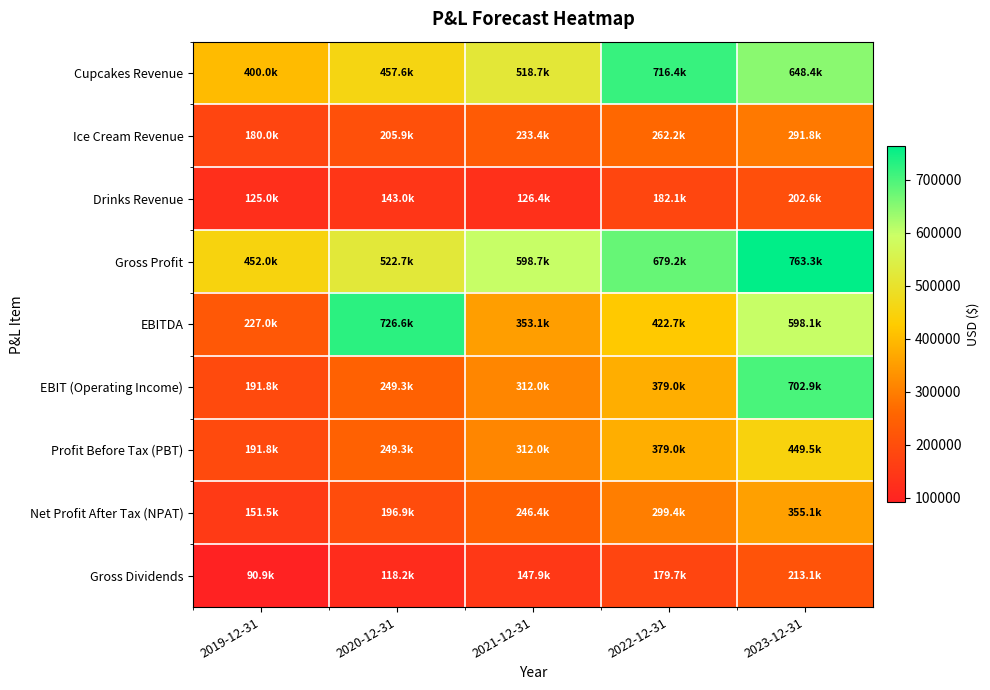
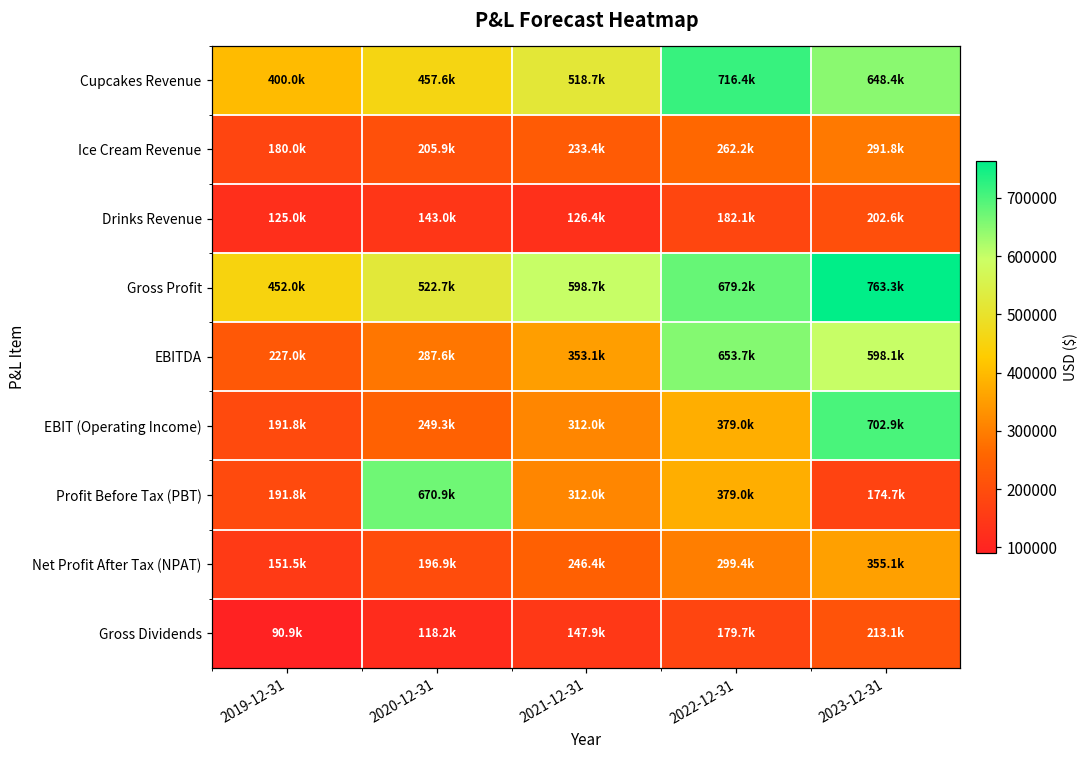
  {
    "Cupcakes Revenue": {
      "2019-12-31": "400.0k",
      "2020-12-31": "457.6k",
      "2021-12-31": "518.7k",
      "2022-12-31": "716.4k",
      "2023-12-31": "648.4k"
    },
    "Ice Cream Revenue": {
      "2019-12-31": "180.0k",
      "2020-12-31": "205.9k",
      "2021-12-31": "233.4k",
      "2022-12-31": "262.2k",
      "2023-12-31": "291.8k"
    },
    "Drinks Revenue": {
      "2019-12-31": "125.0k",
      "2020-12-31": "143.0k",
      "2021-12-31": "126.4k",
      "2022-12-31": "182.1k",
      "2023-12-31": "202.6k"
    },
    "Gross Profit": {
      "2019-12-31": "452.0k",
      "2020-12-31": "522.7k",
      "2021-12-31": "598.7k",
      "2022-12-31": "679.2k",
      "2023-12-31": "763.3k"
    },
    "EBITDA": {
      "2019-12-31": "227.0k",
-     "2020-12-31": "726.6k",
+     "2020-12-31": "287.6k",
      "2021-12-31": "353.1k",
-     "2022-12-31": "422.7k",
+     "2022-12-31": "653.7k",
      "2023-12-31": "598.1k"
    },
    "EBIT (Operating Income)": {
      "2019-12-31": "191.8k",
      "2020-12-31": "249.3k",
      "2021-12-31": "312.0k",
      "2022-12-31": "379.0k",
      "2023-12-31": "702.9k"
    },
    "Profit Before Tax (PBT)": {
      "2019-12-31": "191.8k",
-     "2020-12-31": "249.3k",
+     "2020-12-31": "670.9k",
      "2021-12-31": "312.0k",
      "2022-12-31": "379.0k",
-     "2023-12-31": "449.5k"
+     "2023-12-31": "174.7k"
    },
    "Net Profit After Tax (NPAT)": {
      "2019-12-31": "151.5k",
      "2020-12-31": "196.9k",
      "2021-12-31": "246.4k",
      "2022-12-31": "299.4k",
      "2023-12-31": "355.1k"
    },
    "Gross Dividends": {
      "2019-12-31": "90.9k",
      "2020-12-31": "118.2k",
      "2021-12-31": "147.9k",
      "2022-12-31": "179.7k",
      "2023-12-31": "213.1k"
    }
  }
